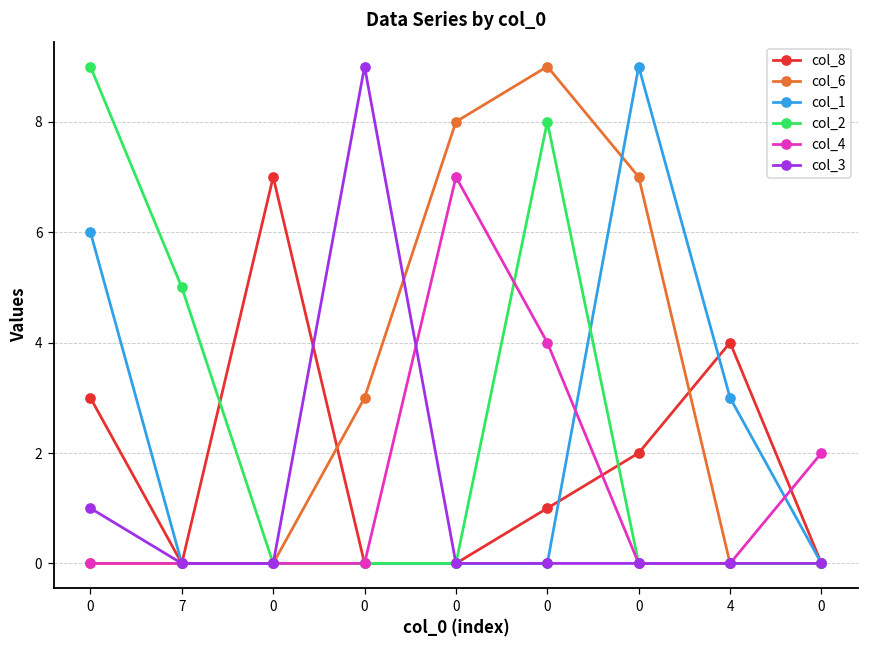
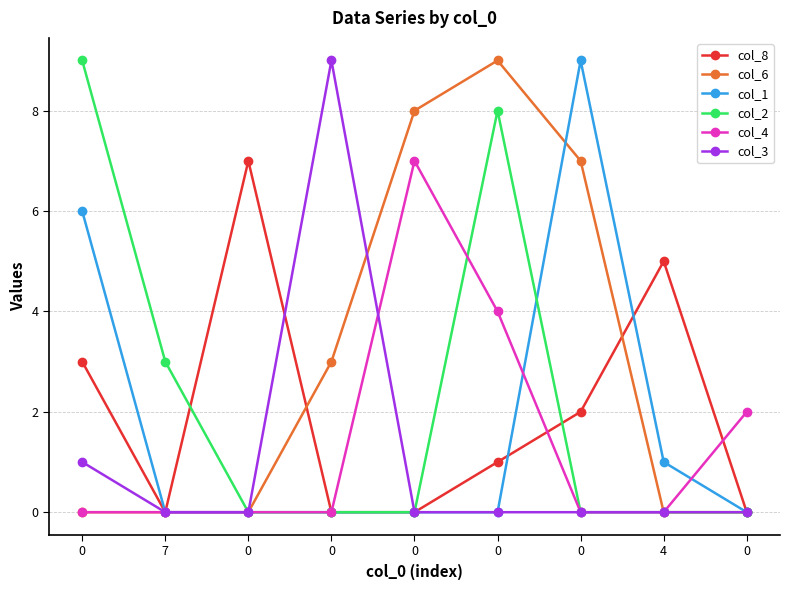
  {
    "col_8": {
-     "4": 4
+     "4": 5
    },
    "col_1": {
-     "4": 3
+     "4": 1
    },
    "col_2": {
-     "7": 5
+     "7": 3
    }
  }
